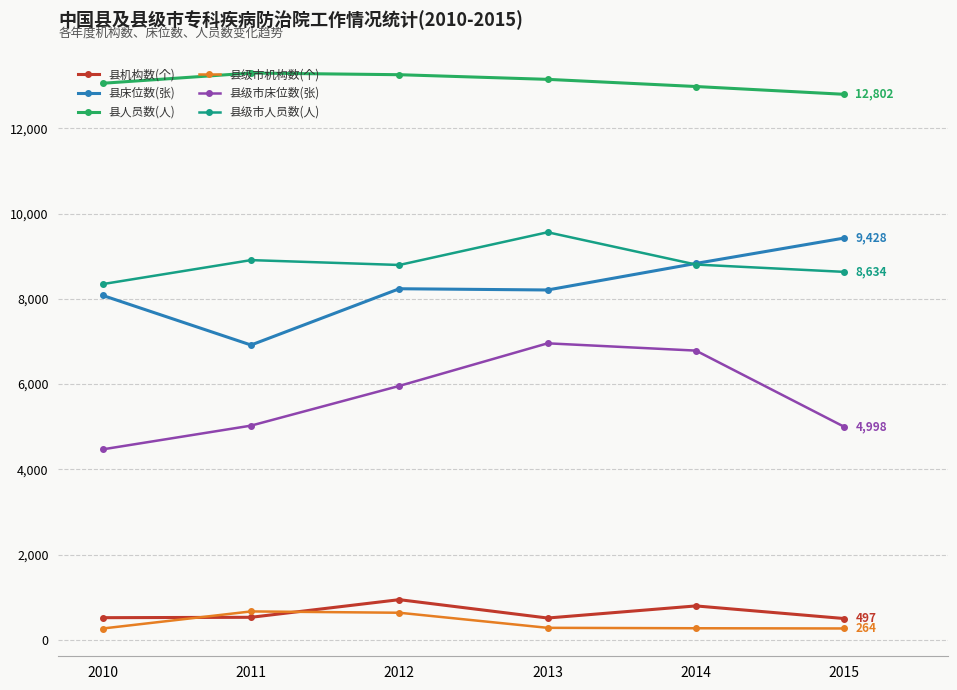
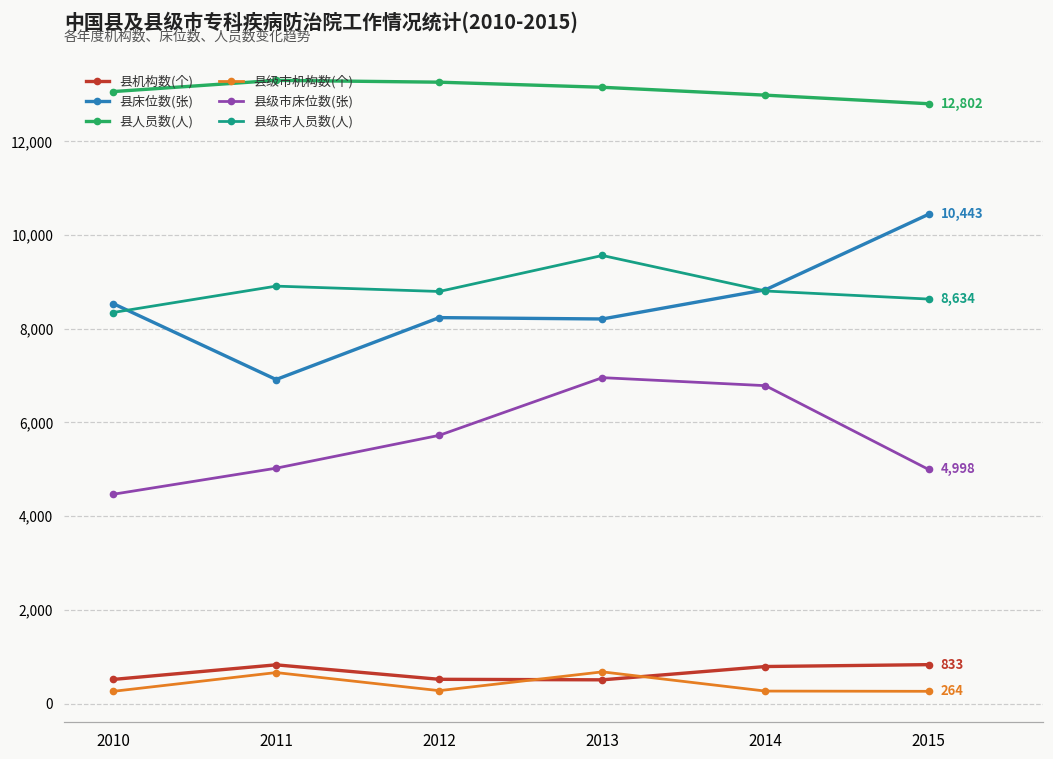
  {
    "县机构数(个)": {
-     "2011": "500",
-     "2012": "900",
-     "2015": "497"
+     "2011": "800",
+     "2012": "500",
+     "2015": "833"
    },
    "县床位数(张)": {
-     "2010": "8,100",
-     "2015": "9,428"
+     "2010": "8,500",
+     "2015": "10,443"
    },
    "县级市机构数(个)": {
      "2010": "300",
      "2011": "700",
-     "2012": "600",
-     "2013": "300",
+     "2012": "300",
+     "2013": "700",
      "2014": "300"
    },
    "县级市床位数(张)": {
      "2010": "4,500",
      "2011": "5,000",
-     "2012": "6,000",
+     "2012": "5,700",
      "2013": "7,000",
      "2014": "6,800"
    }
  }
